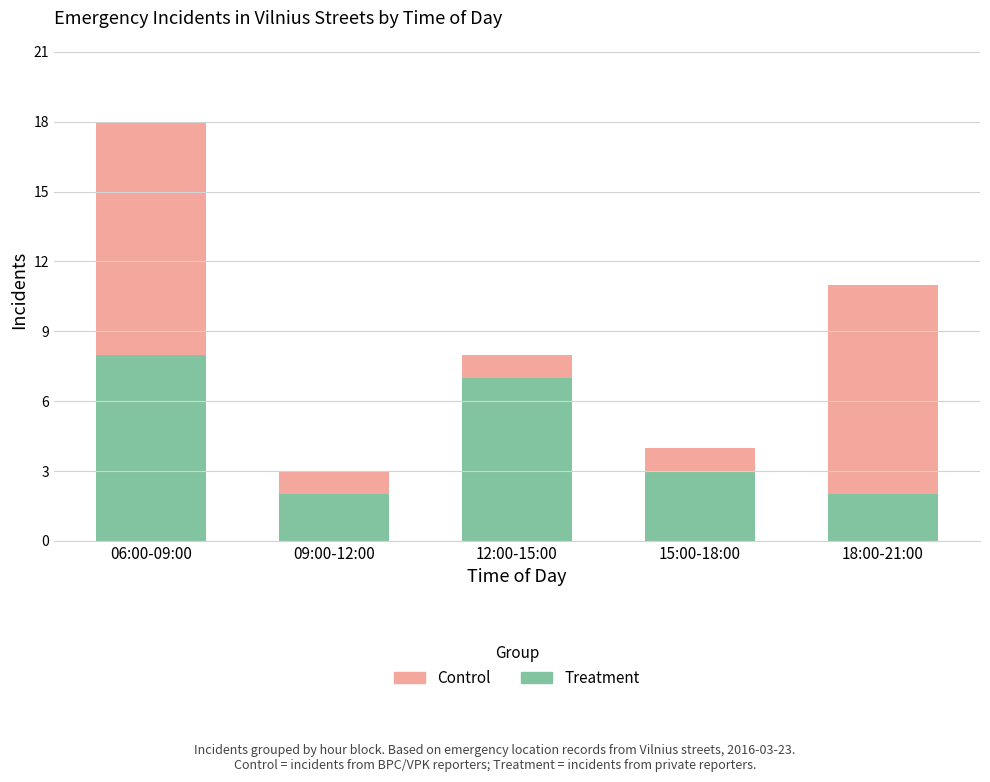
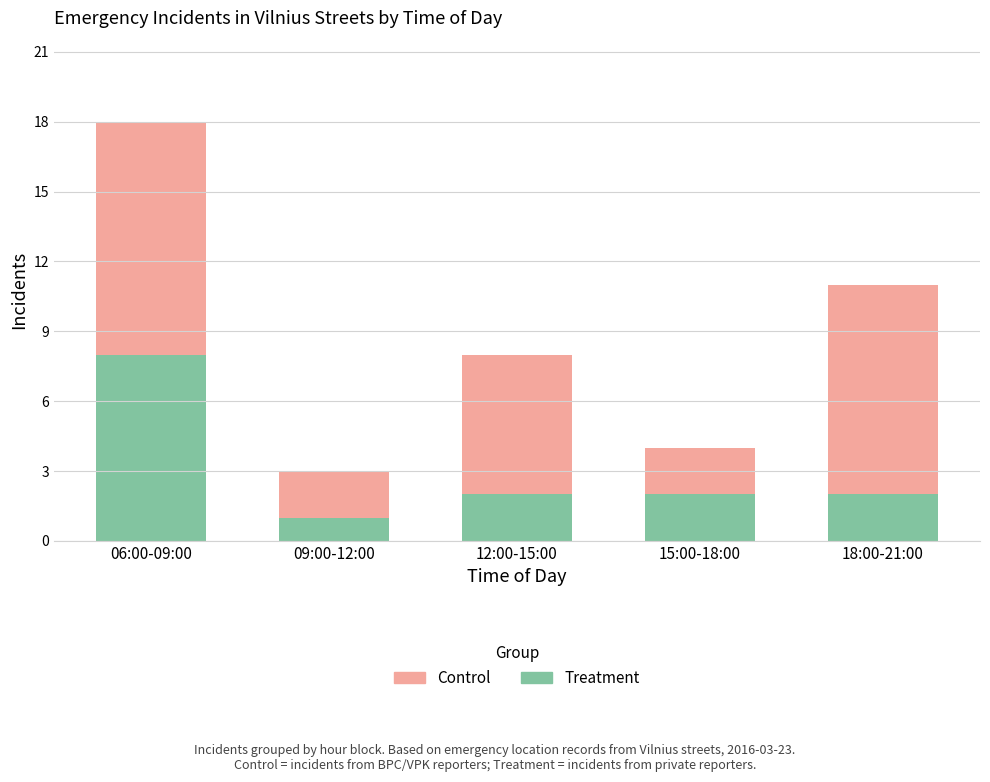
  {
    "Control": {
      "06:00-09:00": 18,
      "09:00-12:00": 3,
      "12:00-15:00": 8,
      "15:00-18:00": 4,
      "18:00-21:00": 11
    },
    "Treatment": {
-     "09:00-12:00": 2,
-     "12:00-15:00": 7,
-     "15:00-18:00": 3
+     "09:00-12:00": 1,
+     "12:00-15:00": 2,
+     "15:00-18:00": 2
    }
  }
